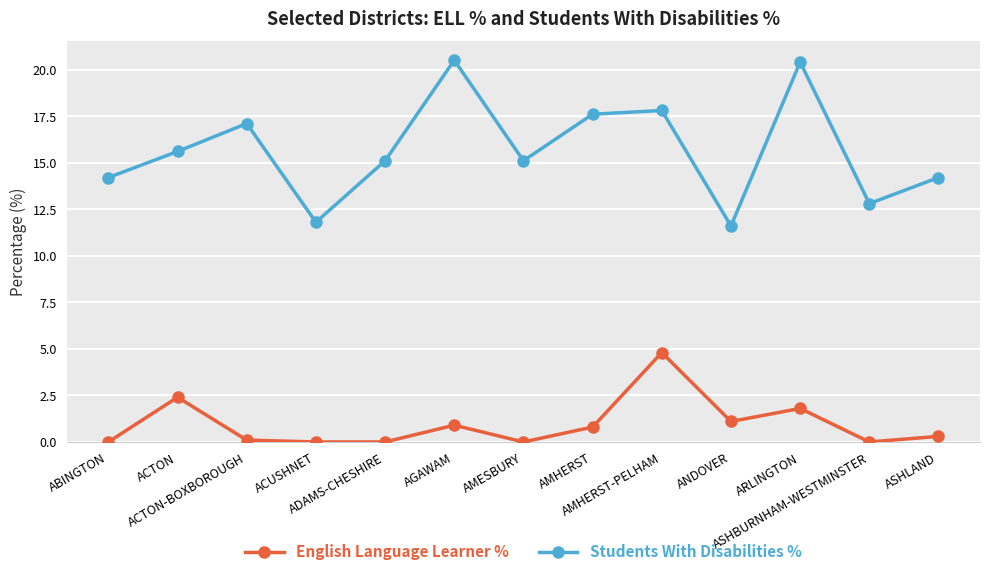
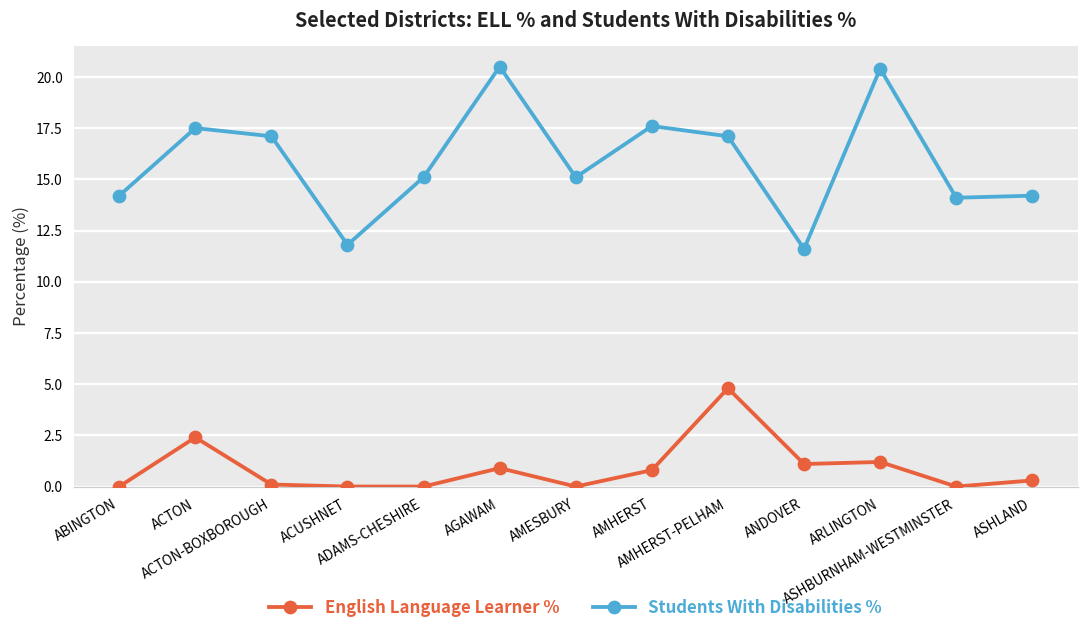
  {
    "English Language Learner %": {
      "ABINGTON": 0.0,
      "ACTON": 2.4,
      "ACTON-BOXBOROUGH": 0.1,
      "ACUSHNET": 0.0,
      "ADAMS-CHESHIRE": 0.0,
      "AGAWAM": 0.9,
      "AMESBURY": 0.0,
      "AMHERST": 0.8,
      "AMHERST-PELHAM": 4.8,
      "ANDOVER": 1.1,
-     "ARLINGTON": 1.8,
+     "ARLINGTON": 1.2,
      "ASHBURNHAM-WESTMINSTER": 0.0,
      "ASHLAND": 0.3
    },
    "Students With Disabilities %": {
      "ABINGTON": 14.2,
-     "ACTON": 15.6,
+     "ACTON": 17.5,
      "ACTON-BOXBOROUGH": 17.1,
      "ACUSHNET": 11.8,
      "ADAMS-CHESHIRE": 15.1,
      "AGAWAM": 20.5,
      "AMESBURY": 15.1,
      "AMHERST": 17.6,
-     "AMHERST-PELHAM": 17.8,
+     "AMHERST-PELHAM": 17.1,
      "ANDOVER": 11.6,
      "ARLINGTON": 20.4,
-     "ASHBURNHAM-WESTMINSTER": 12.8,
+     "ASHBURNHAM-WESTMINSTER": 14.1,
      "ASHLAND": 14.2
    }
  }
